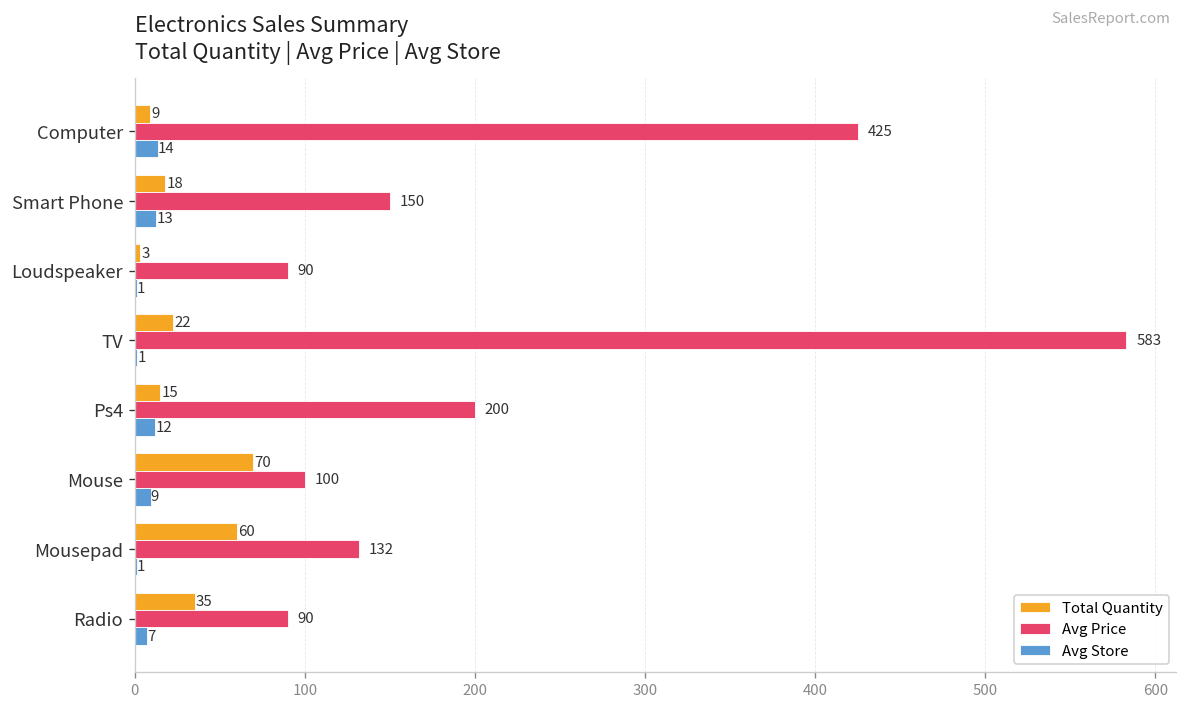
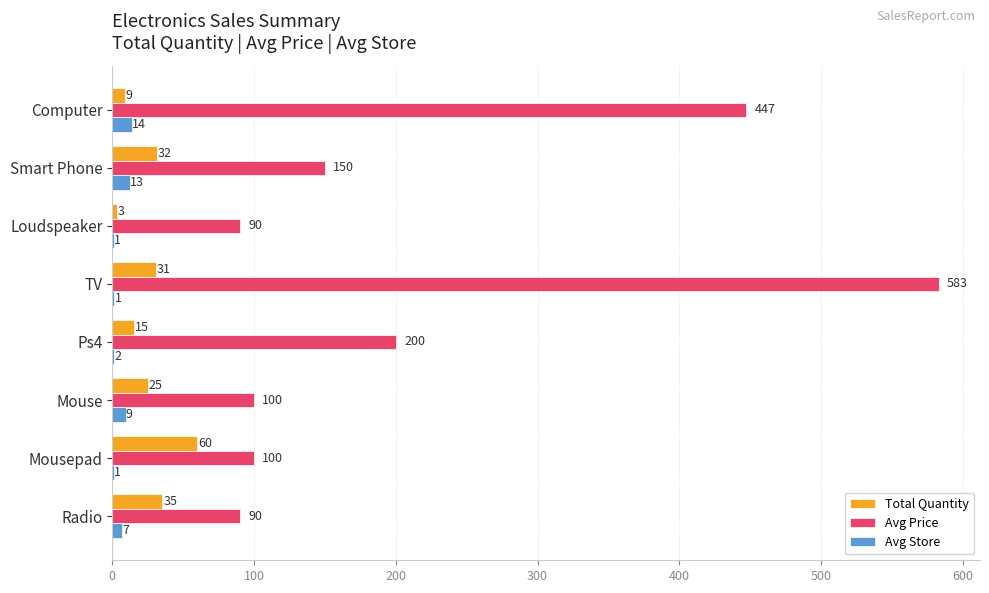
  {
    "Total Quantity": {
      "Computer": 9,
-     "Smart Phone": 18,
+     "Smart Phone": 32,
      "Loudspeaker": 3,
-     "TV": 22,
+     "TV": 31,
      "Ps4": 15,
-     "Mouse": 70,
+     "Mouse": 25,
      "Mousepad": 60,
      "Radio": 35
    },
    "Avg Price": {
-     "Computer": 425,
+     "Computer": 447,
      "Smart Phone": 150,
      "Loudspeaker": 90,
      "TV": 583,
      "Ps4": 200,
      "Mouse": 100,
-     "Mousepad": 132,
+     "Mousepad": 100,
      "Radio": 90
    },
    "Avg Store": {
      "Computer": 14,
      "Smart Phone": 13,
      "Loudspeaker": 1,
      "TV": 1,
-     "Ps4": 12,
+     "Ps4": 2,
      "Mouse": 9,
      "Mousepad": 1,
      "Radio": 7
    }
  }
